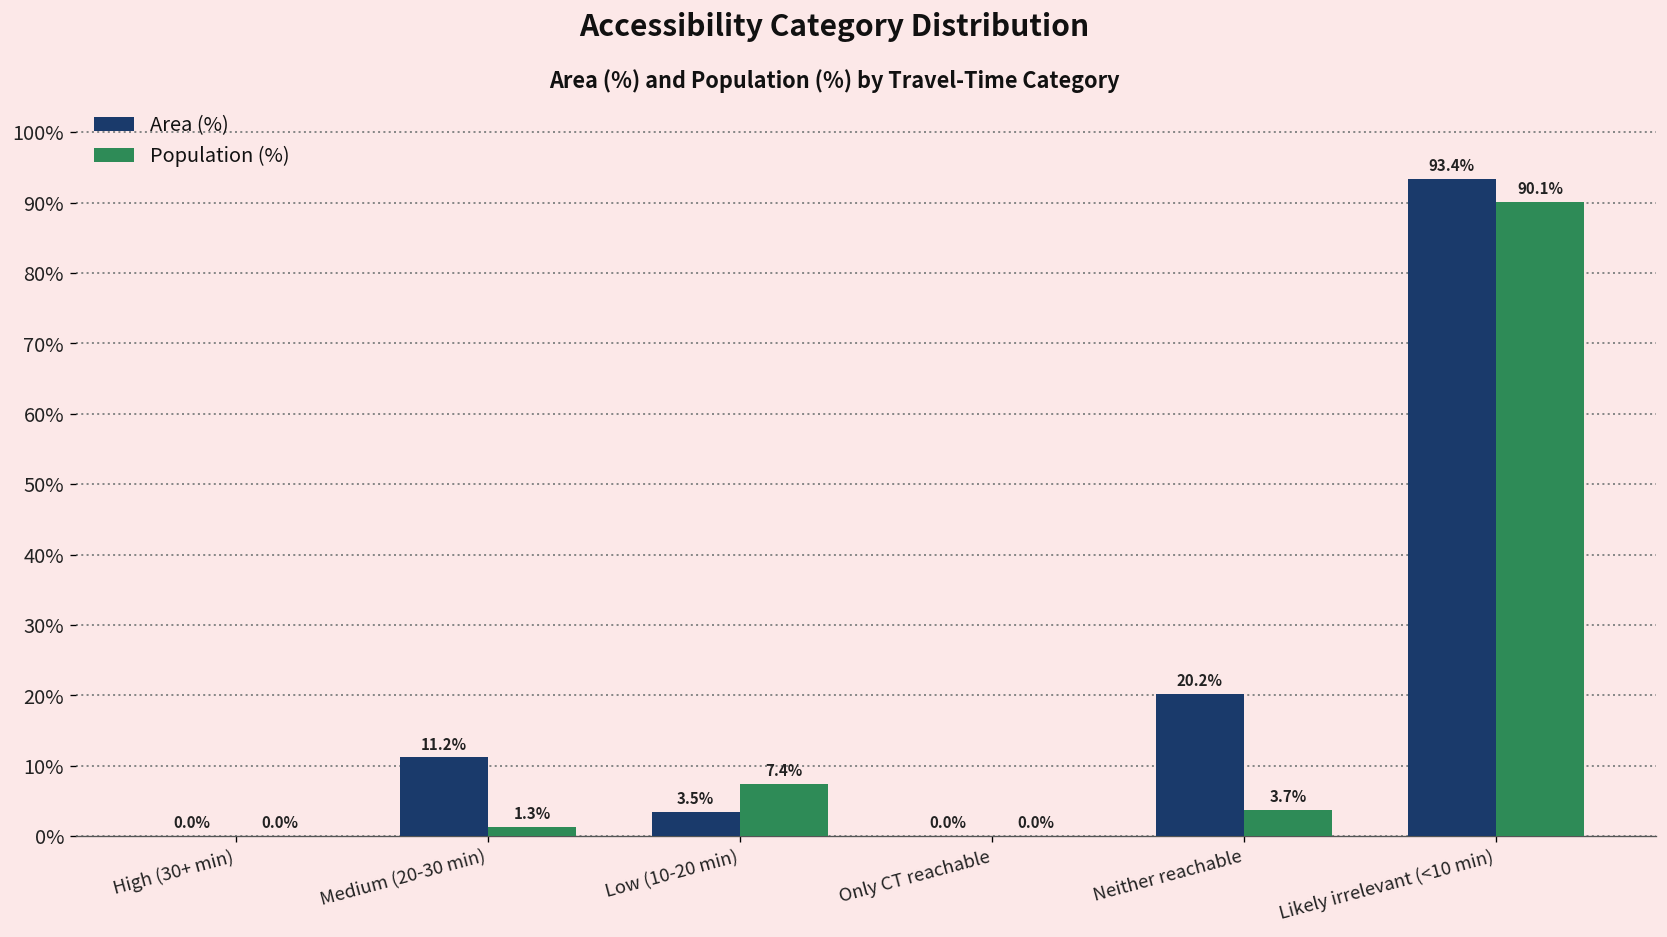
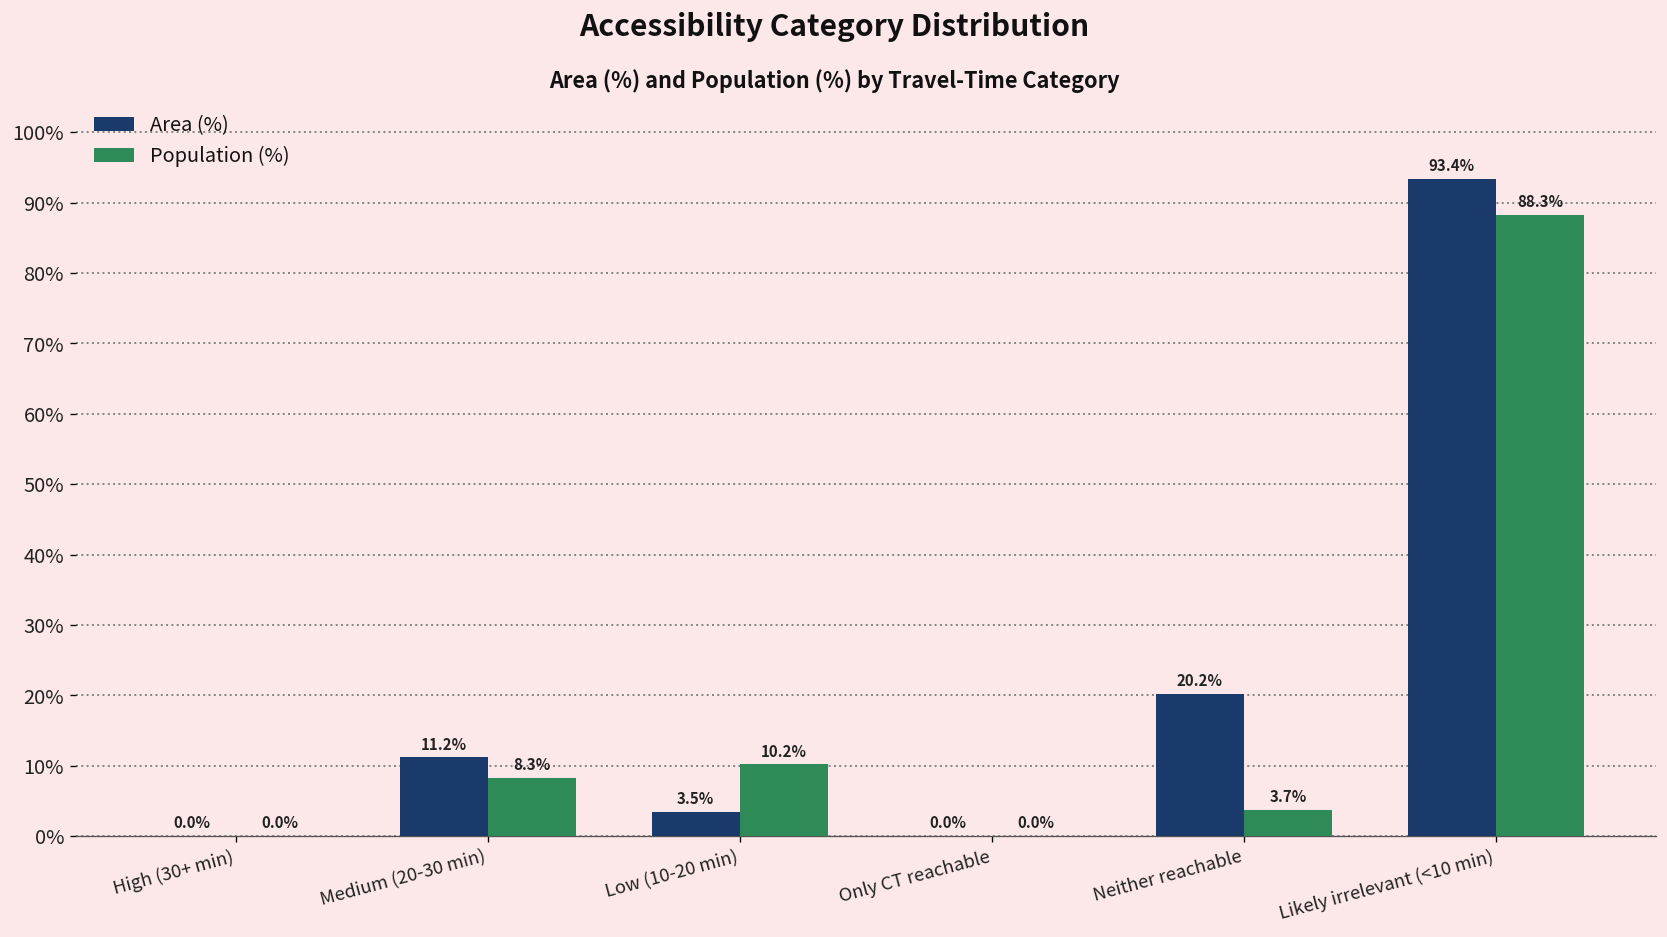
  {
    "Area (%)": {
      "High (30+ min)": "0.0%",
      "Medium (20-30 min)": "11.2%",
      "Low (10-20 min)": "3.5%",
      "Only CT reachable": "0.0%",
      "Neither reachable": "20.2%",
      "Likely irrelevant (<10 min)": "93.4%"
    },
    "Population (%)": {
      "High (30+ min)": "0.0%",
-     "Medium (20-30 min)": "1.3%",
-     "Low (10-20 min)": "7.4%",
+     "Medium (20-30 min)": "8.3%",
+     "Low (10-20 min)": "10.2%",
      "Only CT reachable": "0.0%",
      "Neither reachable": "3.7%",
-     "Likely irrelevant (<10 min)": "90.1%"
+     "Likely irrelevant (<10 min)": "88.3%"
    }
  }
